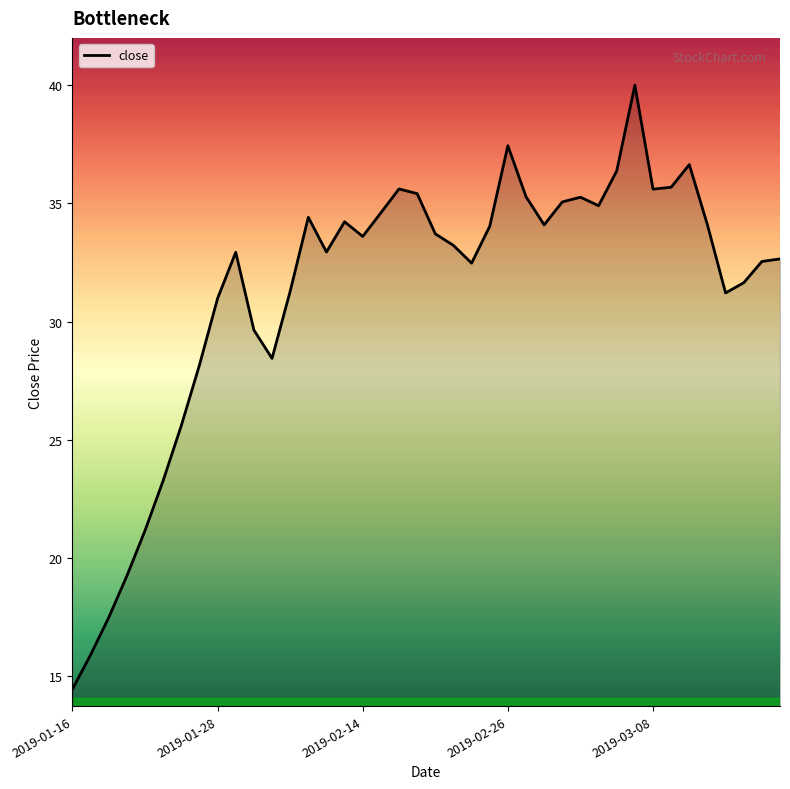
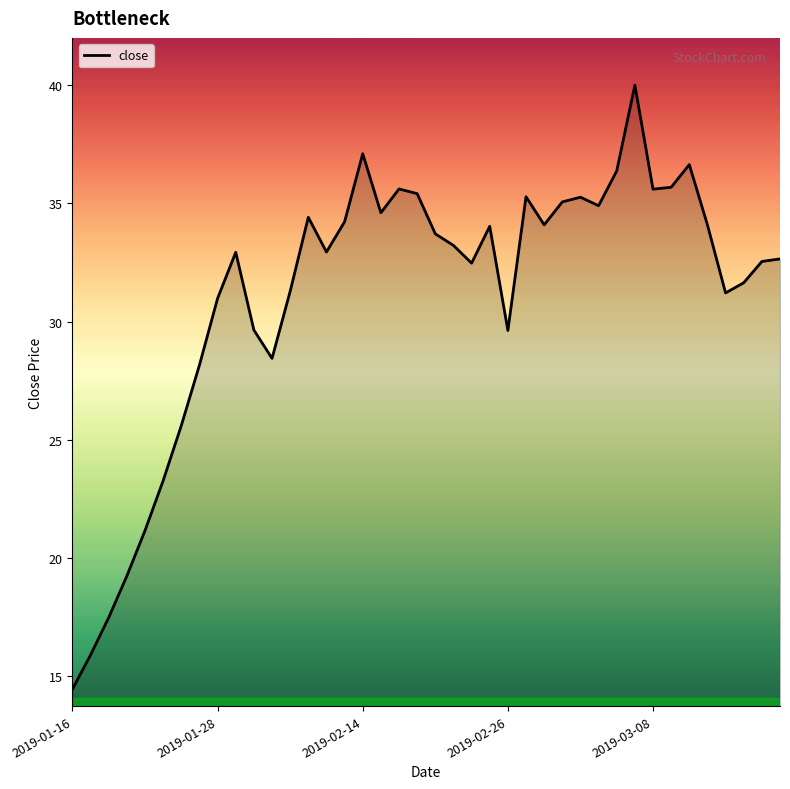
  {
    "2019-01-16": 14.5,
    "2019-01-28": 31.0,
-   "2019-02-14": 33.6,
-   "2019-02-26": 37.4,
+   "2019-02-14": 37.1,
+   "2019-02-26": 29.6,
    "2019-03-08": 35.6
  }
